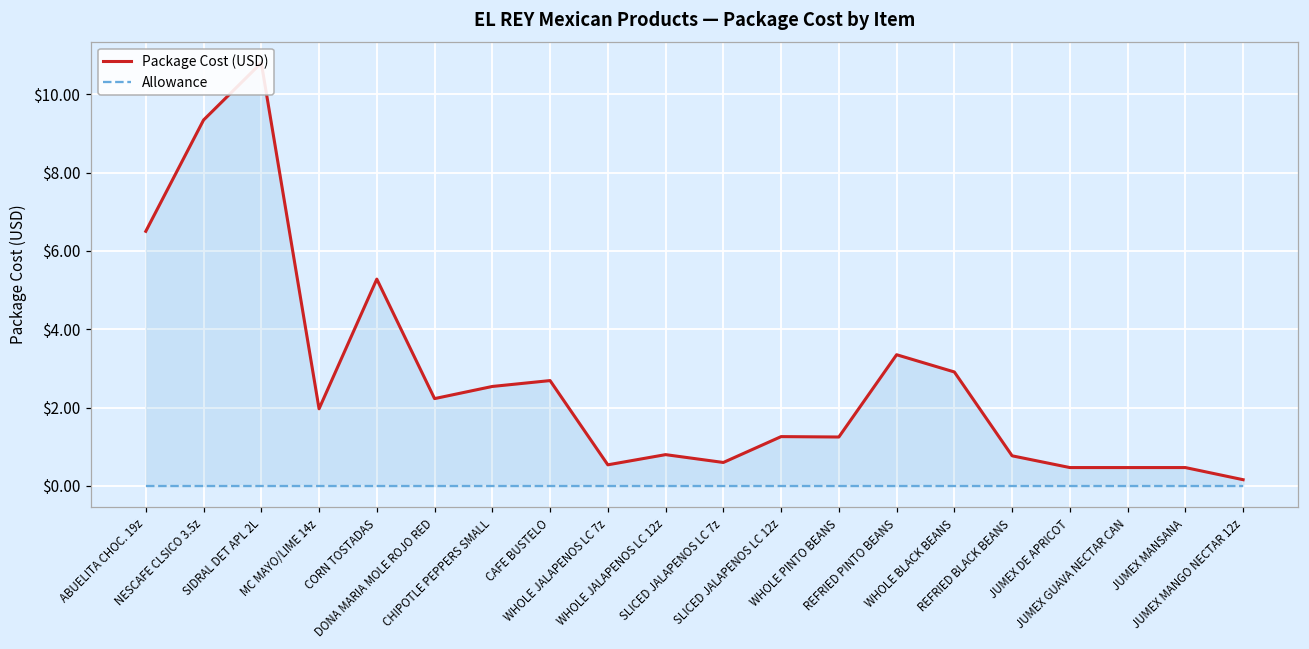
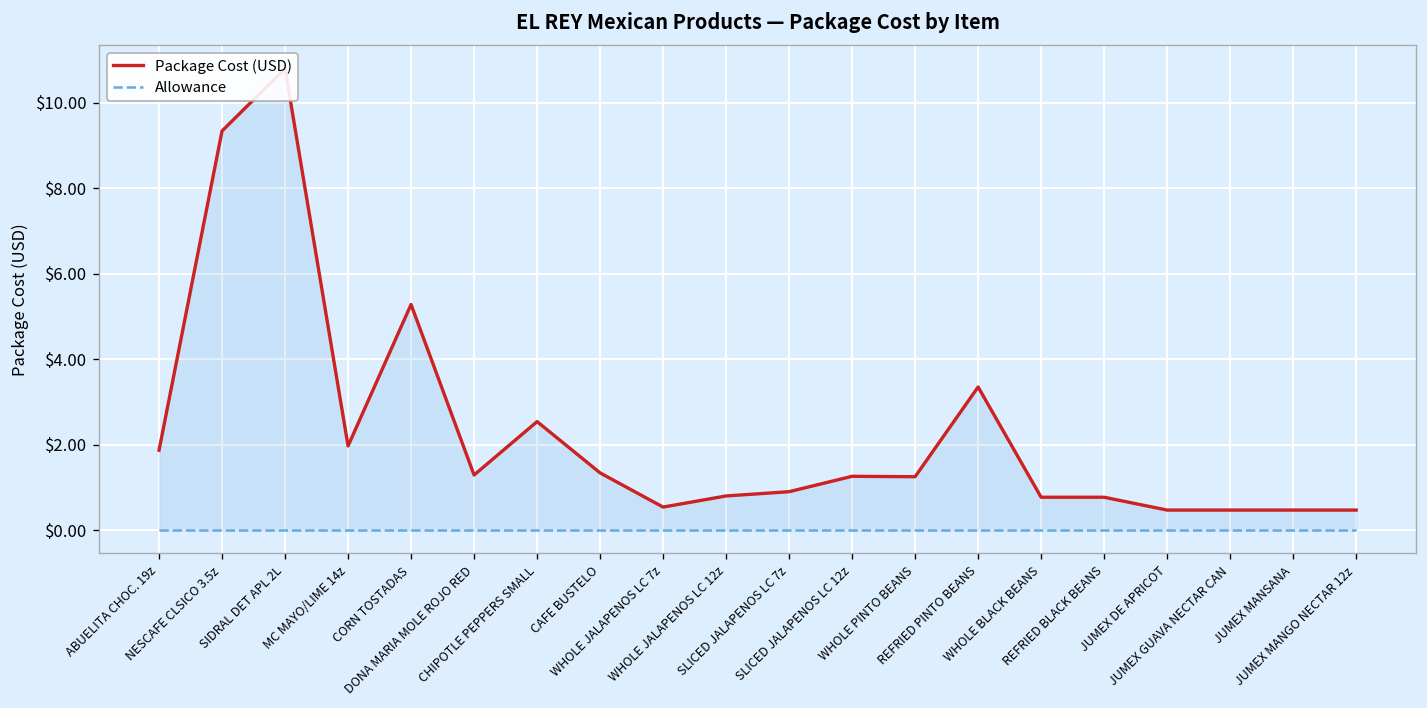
  {
    "Package Cost (USD)": {
-     "ABUELITA CHOC. 19z": "$6.5",
+     "ABUELITA CHOC. 19z": "$1.9",
      "NESCAFE CLSICO 3.5z": "$9.3",
      "MC MAYO/LIME 14z": "$2.0",
      "CORN TOSTADAS": "$5.3",
-     "DONA MARIA MOLE ROJO RED": "$2.2",
+     "DONA MARIA MOLE ROJO RED": "$1.3",
      "CHIPOTLE PEPPERS SMALL": "$2.5",
-     "CAFE BUSTELO": "$2.7",
+     "CAFE BUSTELO": "$1.3",
      "WHOLE JALAPENOS LC 7z": "$0.5",
      "WHOLE JALAPENOS LC 12z": "$0.8",
-     "SLICED JALAPENOS LC 7z": "$0.6",
+     "SLICED JALAPENOS LC 7z": "$0.9",
      "SLICED JALAPENOS LC 12z": "$1.3",
      "WHOLE PINTO BEANS": "$1.3",
      "REFRIED PINTO BEANS": "$3.4",
-     "WHOLE BLACK BEANS": "$2.9",
+     "WHOLE BLACK BEANS": "$0.8",
      "REFRIED BLACK BEANS": "$0.8",
      "JUMEX DE APRICOT": "$0.5",
      "JUMEX GUAVA NECTAR CAN": "$0.5",
      "JUMEX MANSANA": "$0.5",
-     "JUMEX MANGO NECTAR 12z": "$0.2"
+     "JUMEX MANGO NECTAR 12z": "$0.5"
    },
    "Allowance": {
      "ABUELITA CHOC. 19z": "$0.0",
      "NESCAFE CLSICO 3.5z": "$0.0",
      "SIDRAL DET APL 2L": "$0.0",
      "MC MAYO/LIME 14z": "$0.0",
      "CORN TOSTADAS": "$0.0",
      "DONA MARIA MOLE ROJO RED": "$0.0",
      "CHIPOTLE PEPPERS SMALL": "$0.0",
      "CAFE BUSTELO": "$0.0",
      "WHOLE JALAPENOS LC 7z": "$0.0",
      "WHOLE JALAPENOS LC 12z": "$0.0",
      "SLICED JALAPENOS LC 7z": "$0.0",
      "SLICED JALAPENOS LC 12z": "$0.0",
      "WHOLE PINTO BEANS": "$0.0",
      "REFRIED PINTO BEANS": "$0.0",
      "WHOLE BLACK BEANS": "$0.0",
      "REFRIED BLACK BEANS": "$0.0",
      "JUMEX DE APRICOT": "$0.0",
      "JUMEX GUAVA NECTAR CAN": "$0.0",
      "JUMEX MANSANA": "$0.0",
      "JUMEX MANGO NECTAR 12z": "$0.0"
    }
  }
